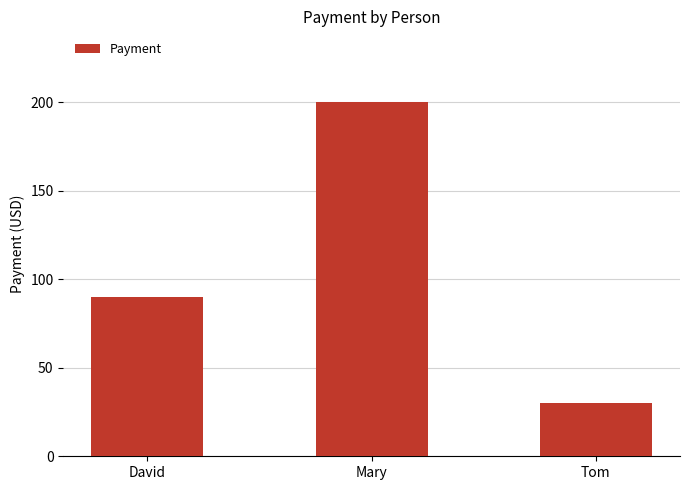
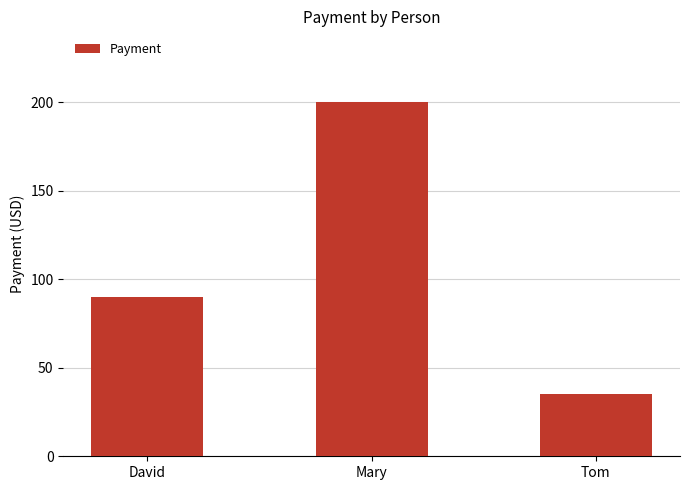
  {
    "David": 90,
    "Mary": 200,
-   "Tom": 30
+   "Tom": 35
  }
